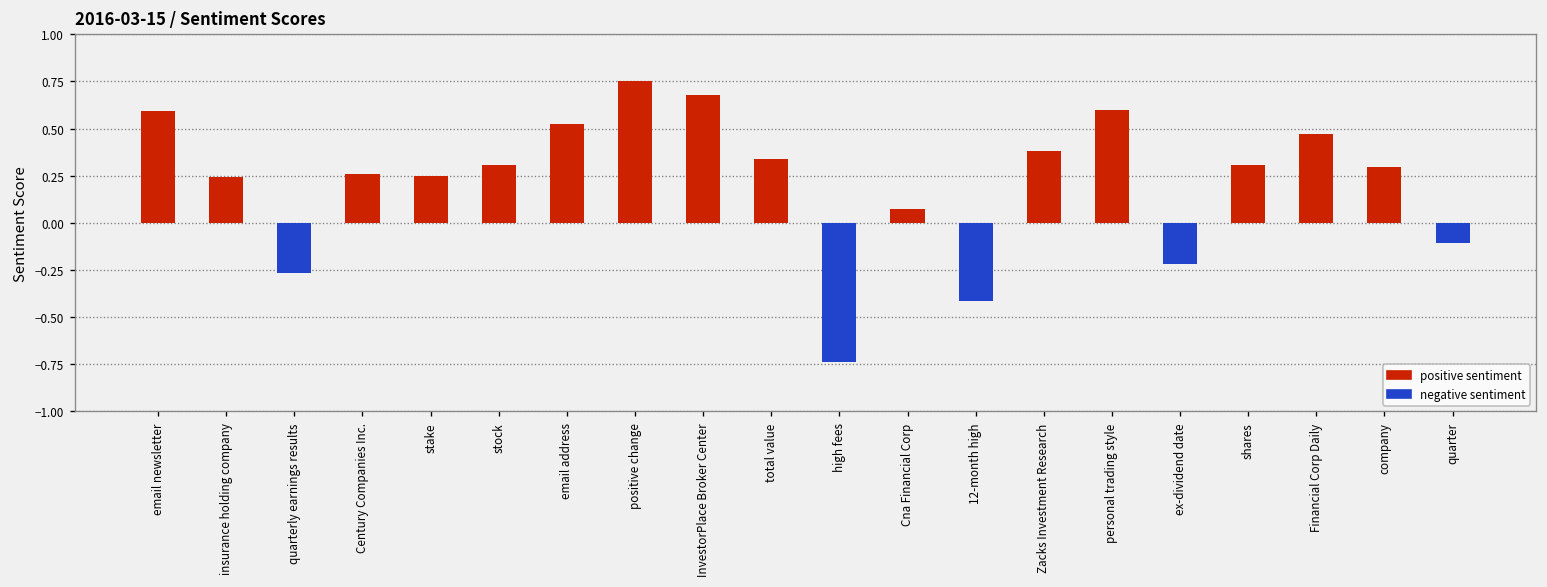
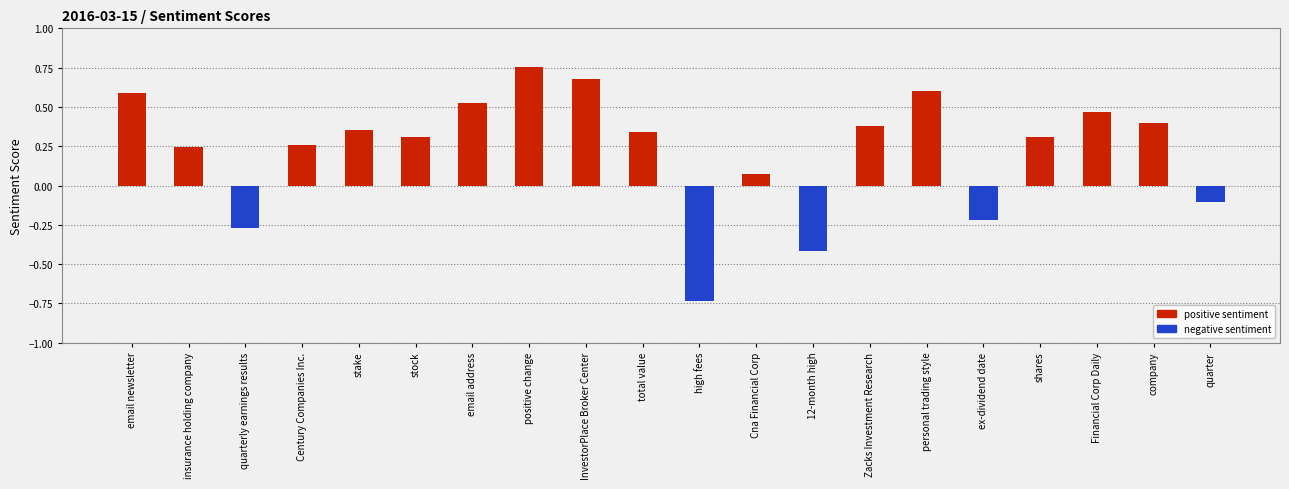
  {
    "email newsletter": 0.59,
    "insurance holding company": 0.24,
    "quarterly earnings results": -0.27,
    "Century Companies Inc.": 0.26,
-   "stake": 0.25,
+   "stake": 0.36,
    "stock": 0.31,
    "email address": 0.53,
    "positive change": 0.75,
    "InvestorPlace Broker Center": 0.68,
    "total value": 0.34,
    "high fees": -0.74,
    "Cna Financial Corp": 0.07,
    "12-month high": -0.42,
    "Zacks Investment Research": 0.38,
    "personal trading style": 0.60,
    "ex-dividend date": -0.22,
    "shares": 0.31,
    "Financial Corp Daily": 0.47,
-   "company": 0.30,
+   "company": 0.40,
    "quarter": -0.11
  }
